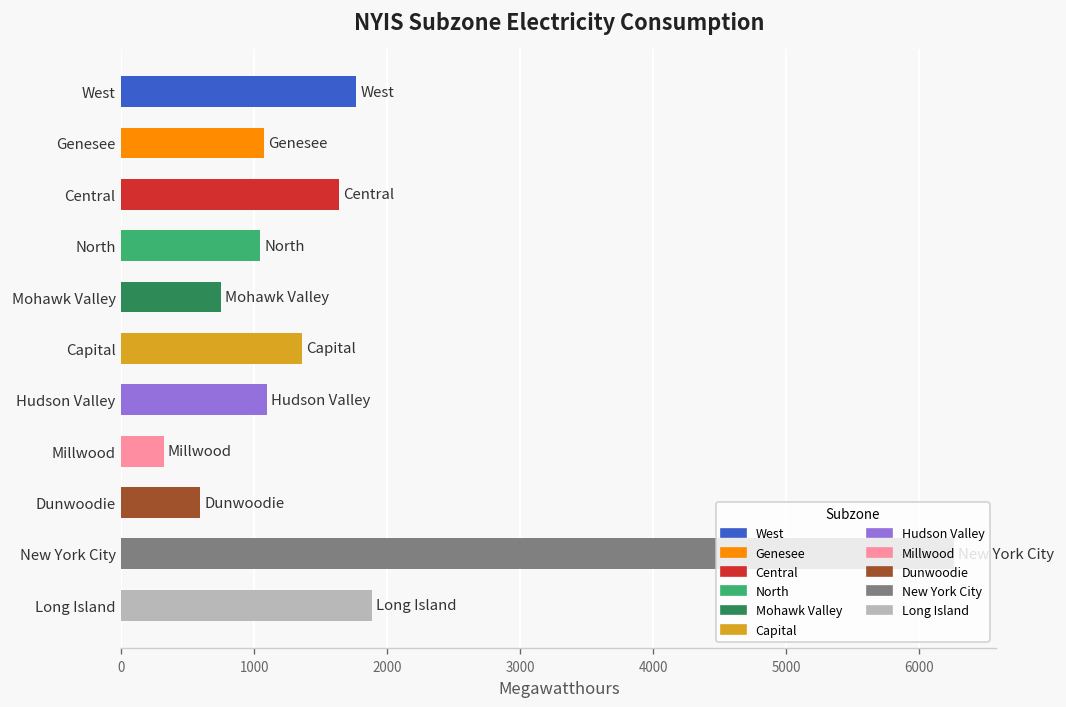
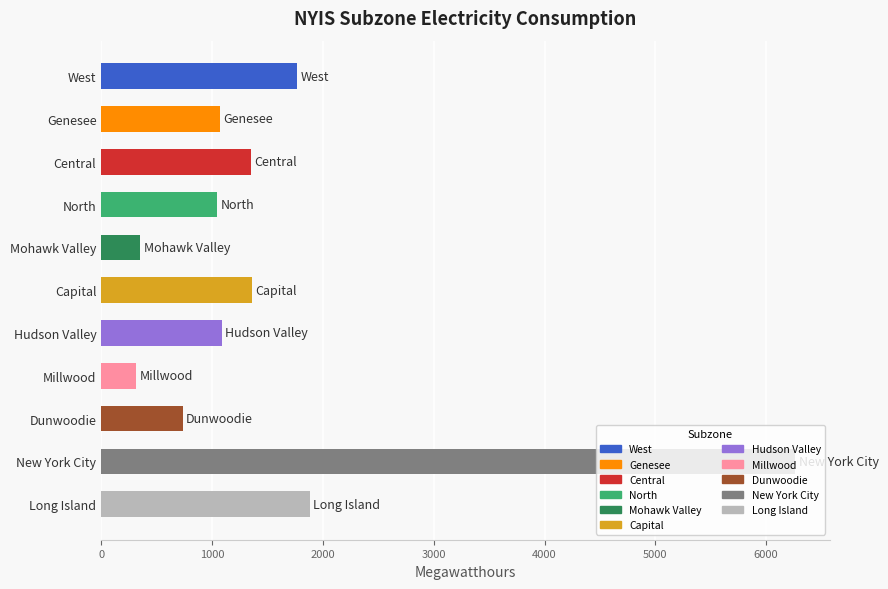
  {
    "West": 1770,
    "Genesee": 1070,
-   "Central": 1640,
+   "Central": 1350,
    "North": 1040,
-   "Mohawk Valley": 750,
+   "Mohawk Valley": 350,
    "Capital": 1360,
    "Hudson Valley": 1090,
    "Millwood": 320,
-   "Dunwoodie": 590,
+   "Dunwoodie": 730,
    "Long Island": 1880
  }
